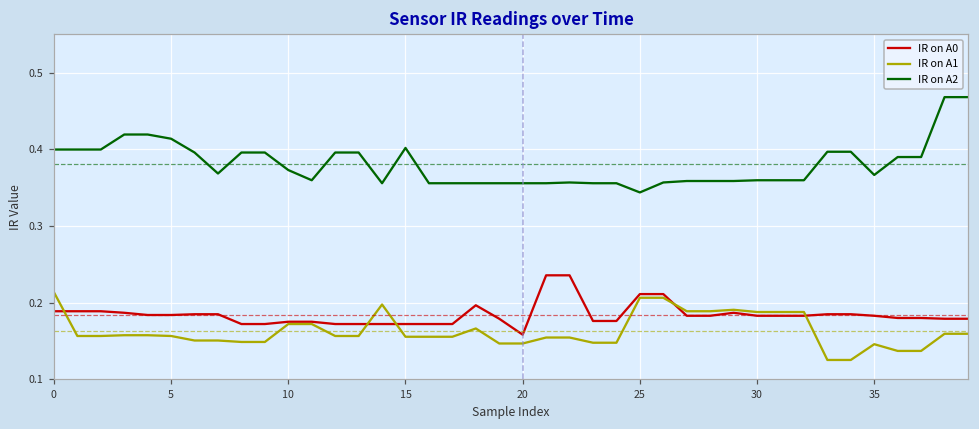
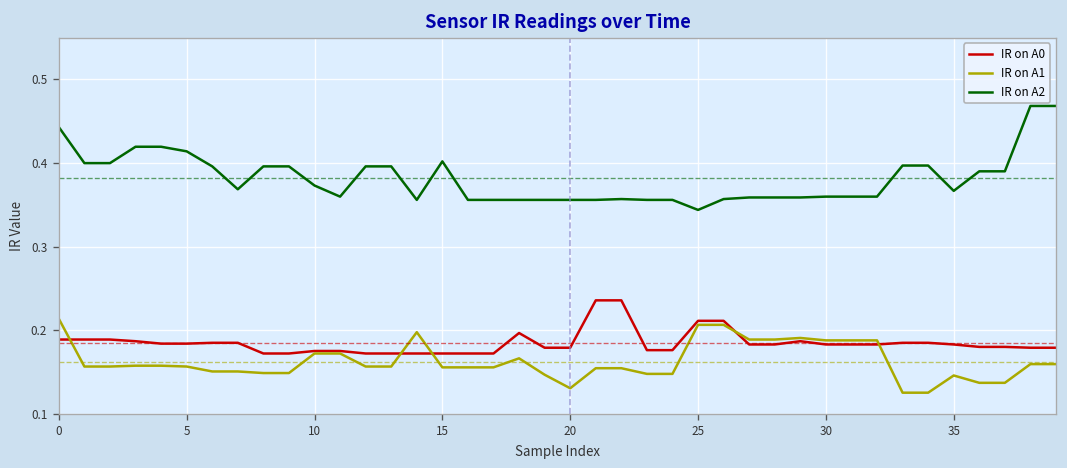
  {
    "IR on A0": {
      "0": 0.19,
      "5": 0.18,
      "15": 0.17,
-     "20": 0.16,
+     "20": 0.18,
      "25": 0.21,
      "30": 0.18,
      "35": 0.18
    },
    "IR on A1": {
      "0": 0.21,
      "5": 0.16,
      "15": 0.16,
-     "20": 0.15,
+     "20": 0.13,
      "25": 0.21,
      "30": 0.19,
      "35": 0.15
    },
    "IR on A2": {
-     "0": 0.40,
+     "0": 0.44,
      "5": 0.41,
      "10": 0.37,
      "15": 0.40,
      "20": 0.36,
      "25": 0.34,
      "30": 0.36,
      "35": 0.37
    }
  }
